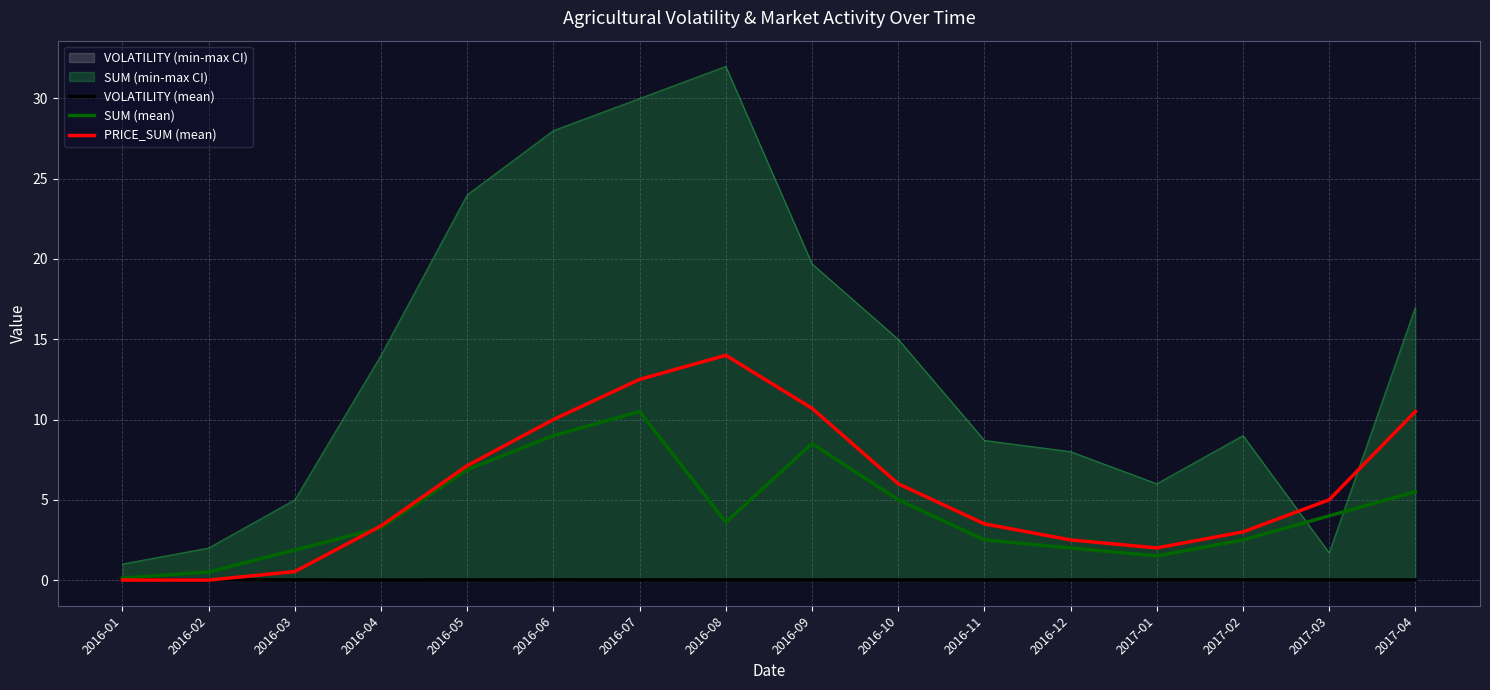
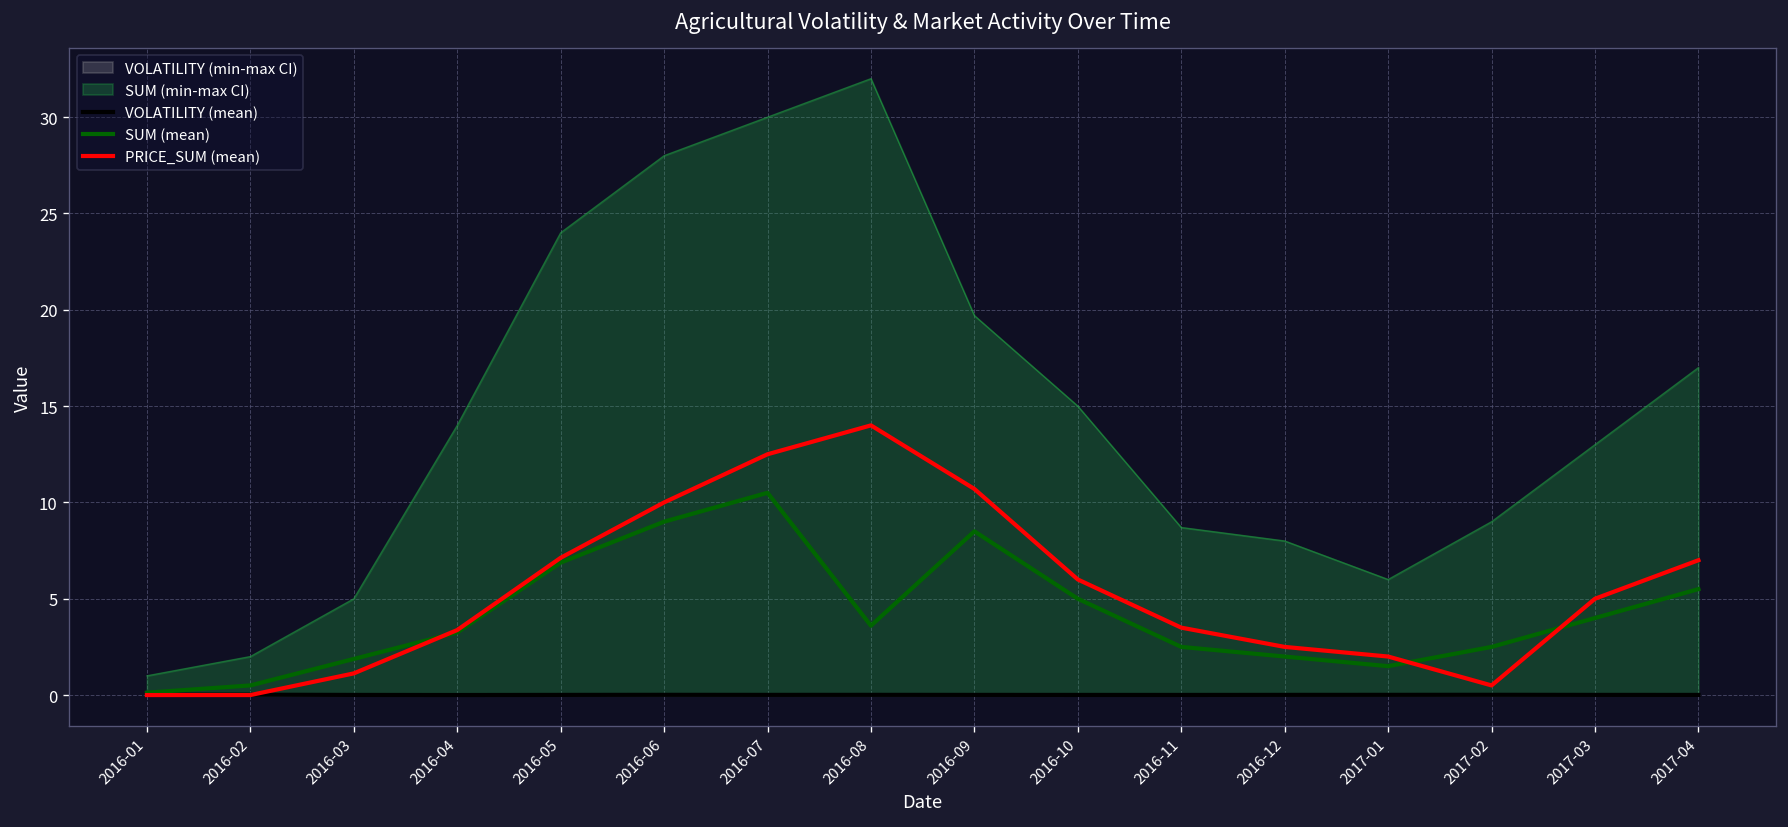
  {
    "SUM (min-max CI)": {
      "2016-01": 1.0,
      "2016-02": 2.0,
      "2016-03": 5.0,
      "2016-04": 14.0,
      "2016-05": 24.0,
      "2016-06": 28.0,
      "2016-07": 30.0,
      "2016-08": 32.0,
      "2016-09": 19.7,
      "2016-10": 15.0,
      "2016-11": 8.7,
      "2016-12": 8.0,
      "2017-01": 6.0,
      "2017-02": 9.0,
-     "2017-03": 1.7,
+     "2017-03": 13.0,
      "2017-04": 17.0
    },
    "SUM (mean)": {
      "2016-02": 0.5,
      "2016-03": 1.9,
      "2016-05": 6.9,
      "2016-06": 9.0,
      "2016-07": 10.5,
      "2016-08": 3.6,
      "2016-09": 8.5,
      "2016-10": 5.0,
      "2016-11": 2.5,
      "2016-12": 2.0,
      "2017-01": 1.5,
      "2017-02": 2.5,
      "2017-03": 4.0,
      "2017-04": 5.5
    },
    "PRICE_SUM (mean)": {
-     "2016-03": 0.5,
+     "2016-03": 1.1,
      "2016-05": 7.1,
      "2016-06": 10.0,
      "2016-07": 12.5,
      "2016-08": 14.0,
      "2016-09": 10.7,
      "2016-10": 6.0,
      "2016-11": 3.5,
      "2016-12": 2.5,
      "2017-01": 2.0,
-     "2017-02": 3.0,
+     "2017-02": 0.5,
      "2017-03": 5.0,
-     "2017-04": 10.5
+     "2017-04": 7.0
    }
  }
